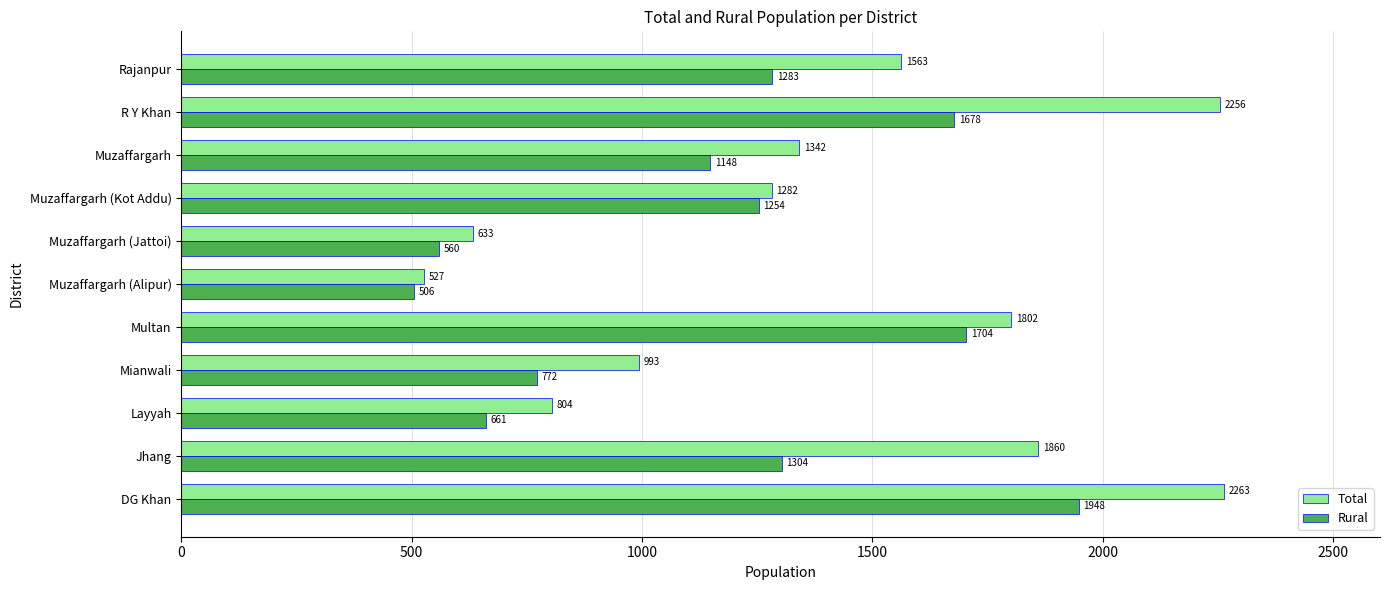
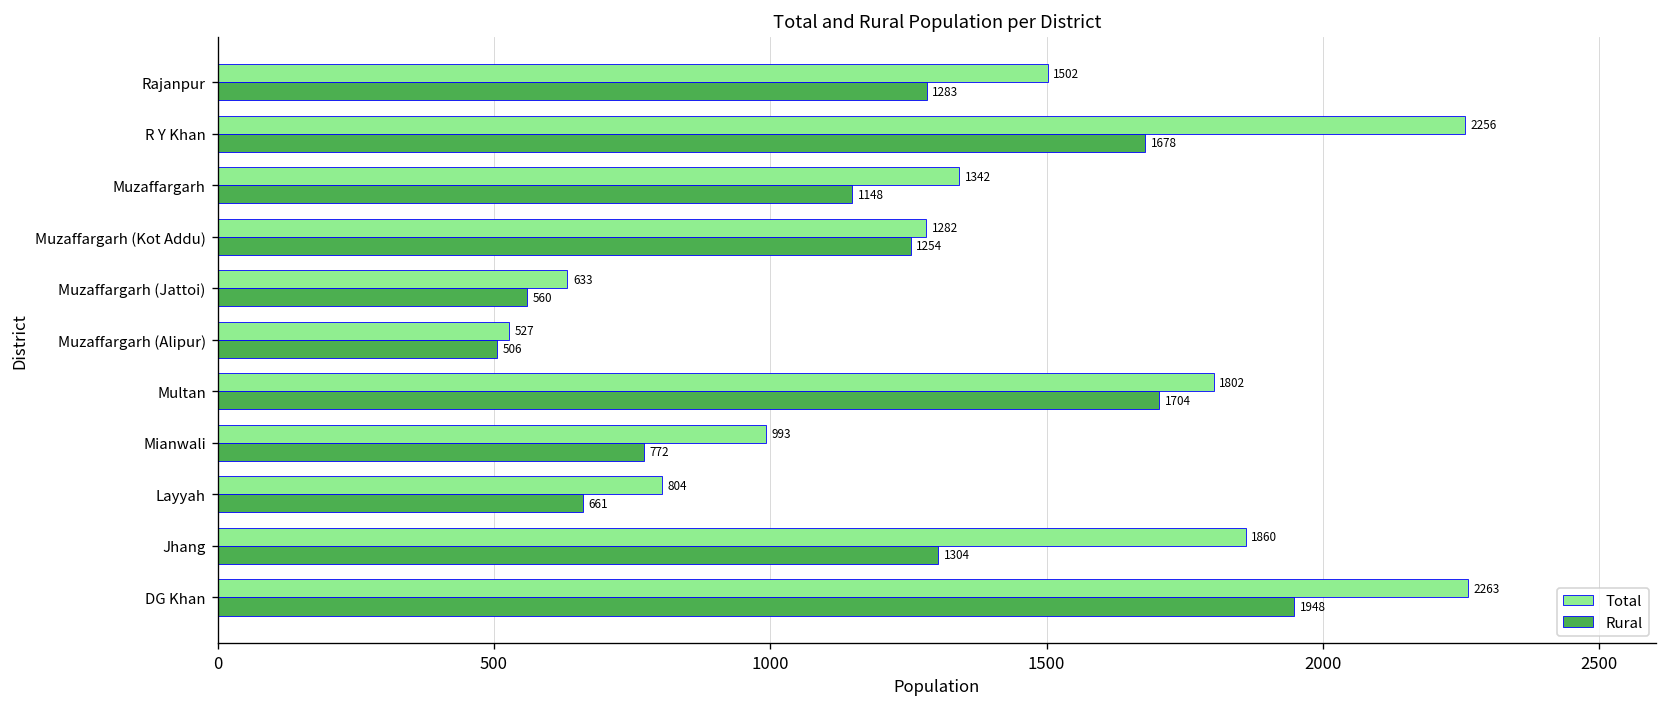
  {
    "Total": {
-     "Rajanpur": 1563,
+     "Rajanpur": 1502,
      "R Y Khan": 2256,
      "Muzaffargarh": 1342,
      "Muzaffargarh (Kot Addu)": 1282,
      "Muzaffargarh (Jattoi)": 633,
      "Muzaffargarh (Alipur)": 527,
      "Multan": 1802,
      "Mianwali": 993,
      "Layyah": 804,
      "Jhang": 1860,
      "DG Khan": 2263
    },
    "Rural": {
      "Rajanpur": 1283,
      "R Y Khan": 1678,
      "Muzaffargarh": 1148,
      "Muzaffargarh (Kot Addu)": 1254,
      "Muzaffargarh (Jattoi)": 560,
      "Muzaffargarh (Alipur)": 506,
      "Multan": 1704,
      "Mianwali": 772,
      "Layyah": 661,
      "Jhang": 1304,
      "DG Khan": 1948
    }
  }
